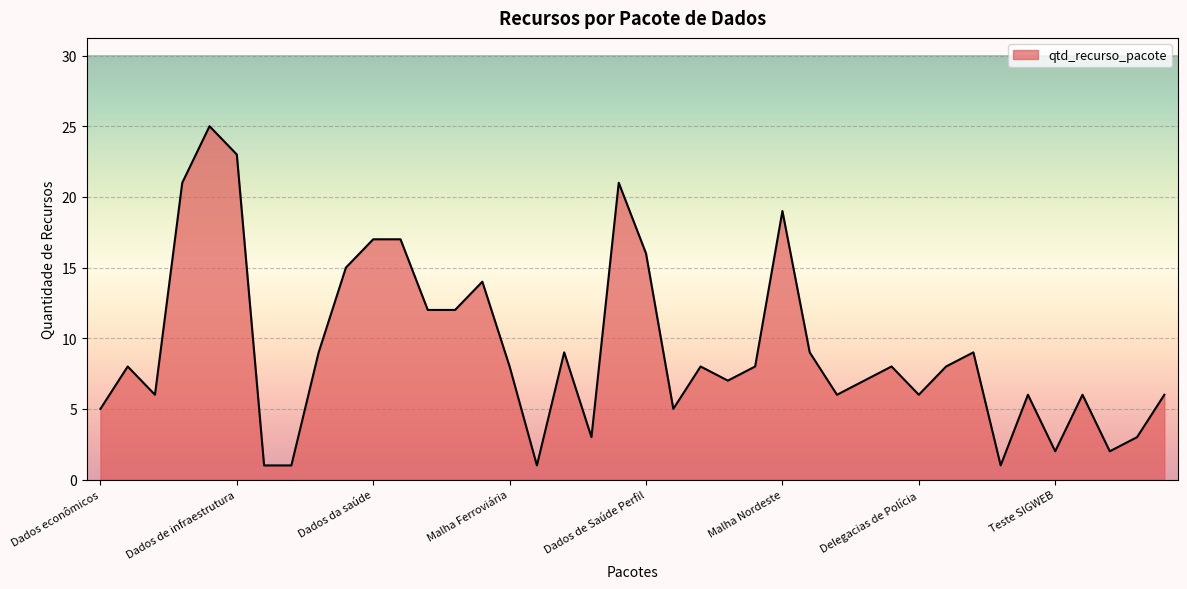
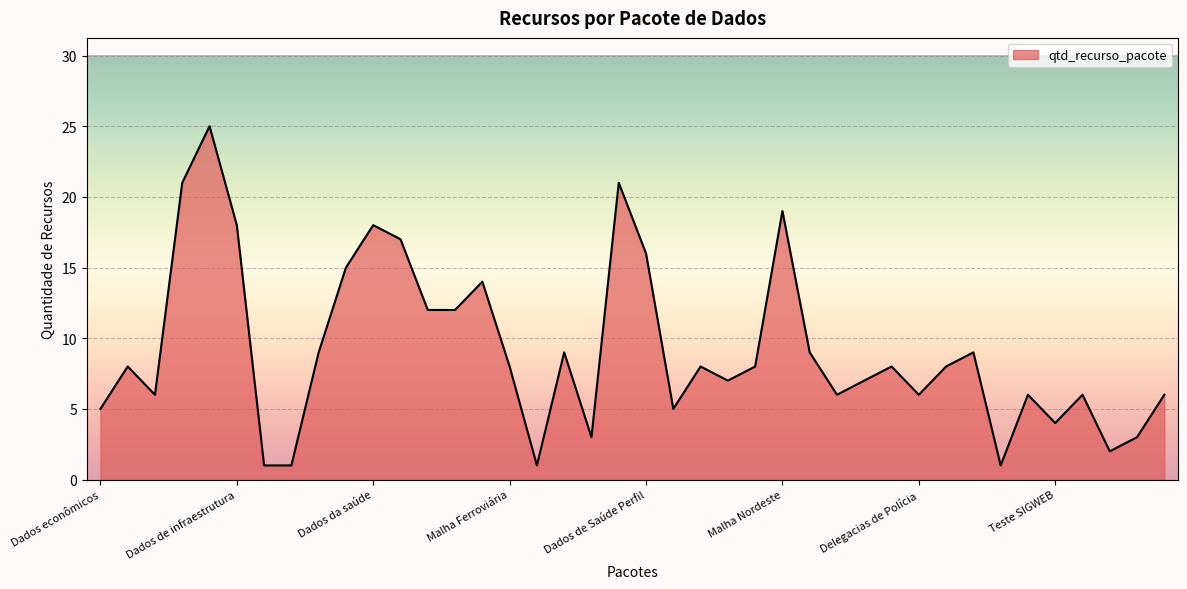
  {
    "Dados econômicos": 5,
-   "Dados de infraestrutura": 23,
-   "Dados da saúde": 17,
+   "Dados de infraestrutura": 18,
+   "Dados da saúde": 18,
    "Malha Ferroviária": 8,
    "Dados de Saúde Perfil": 16,
    "Malha Nordeste": 19,
    "Delegacias de Polícia": 6,
-   "Teste SIGWEB": 2
+   "Teste SIGWEB": 4
  }
